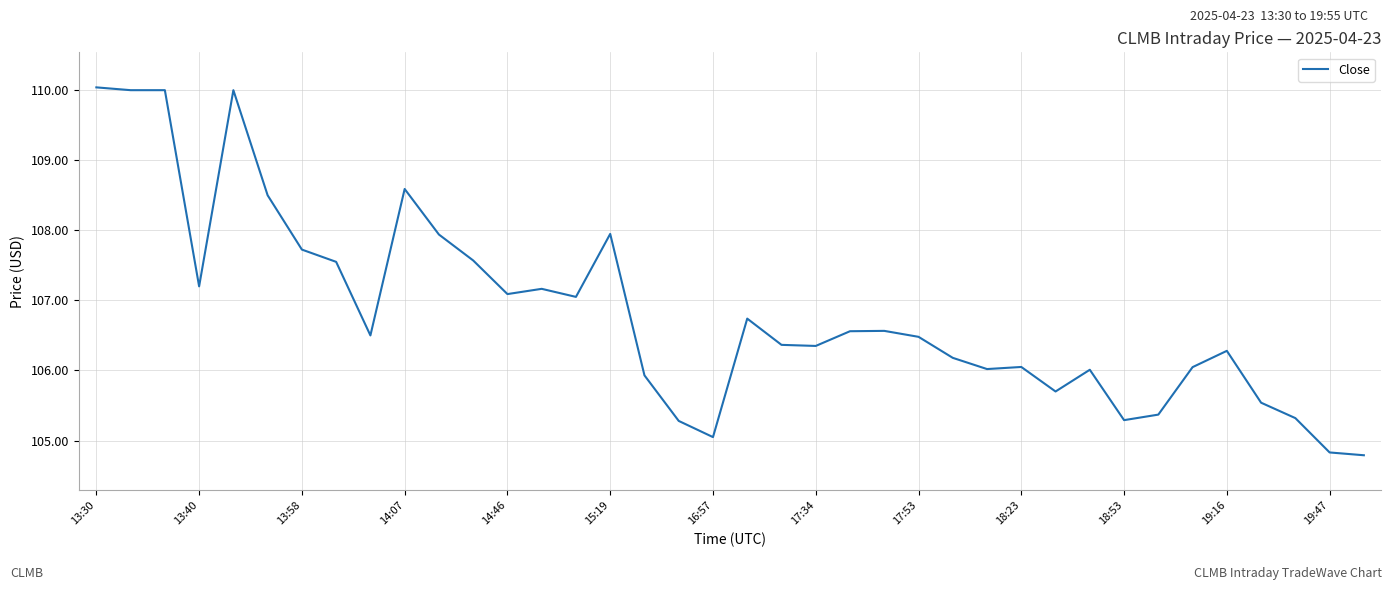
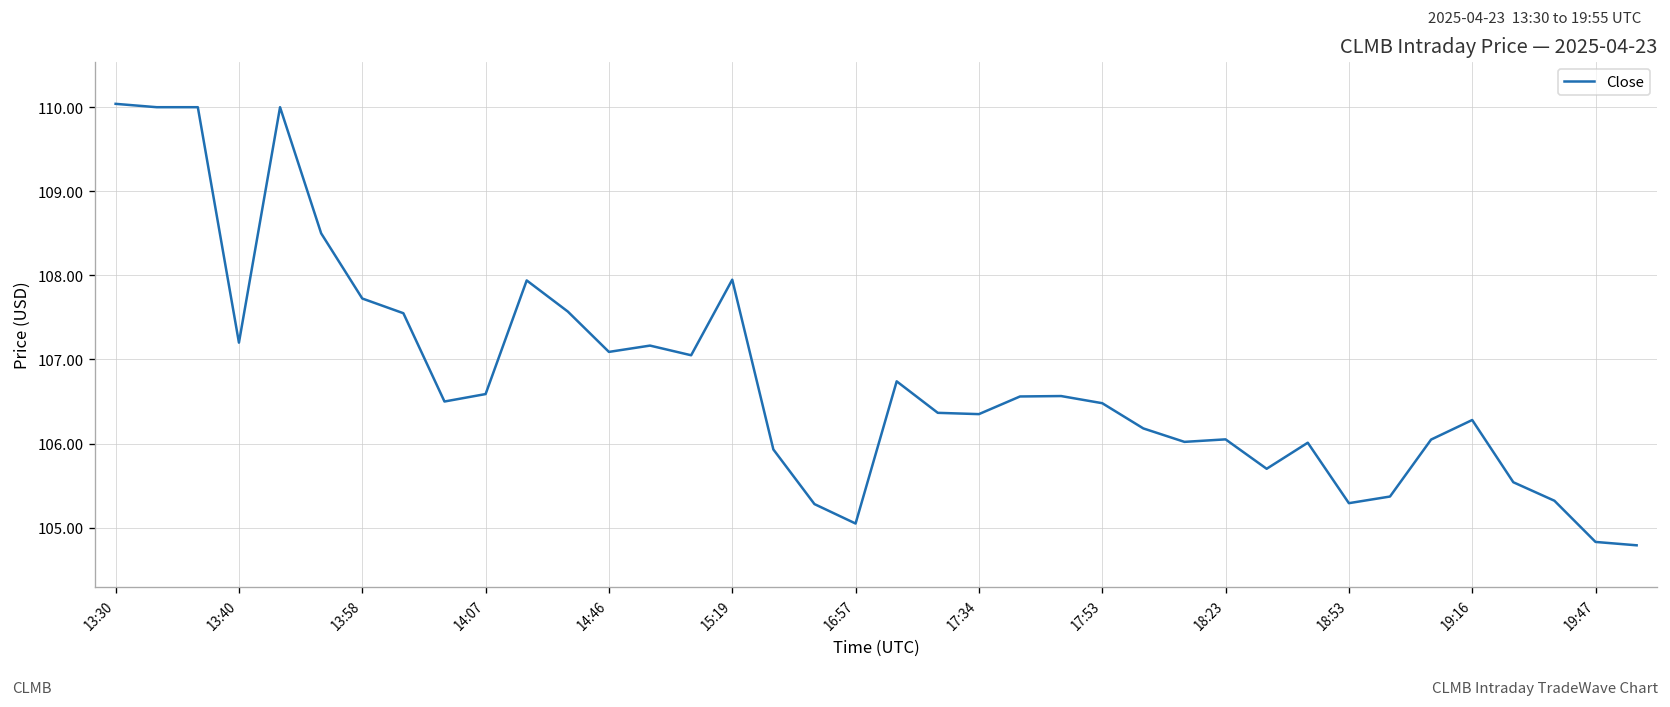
  {
    "13:30": 110.0,
    "13:40": 107.2,
    "13:58": 107.7,
-   "14:07": 108.6,
+   "14:07": 106.6,
    "14:46": 107.1,
    "15:19": 107.9,
    "16:57": 105.0,
    "17:34": 106.3,
    "17:53": 106.5,
    "18:23": 106.1,
    "18:53": 105.3,
    "19:16": 106.3,
    "19:47": 104.8
  }
